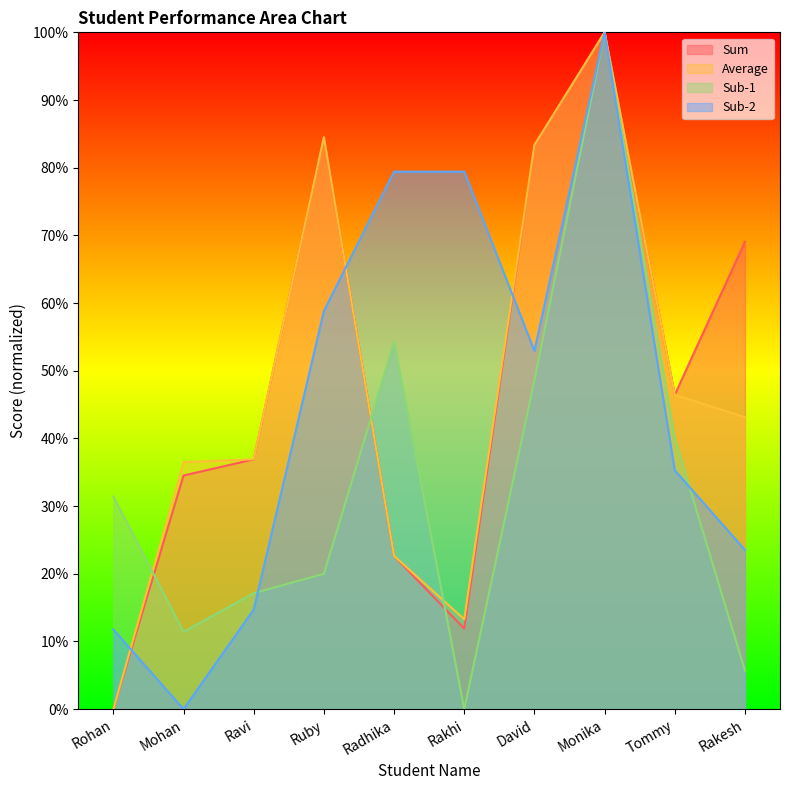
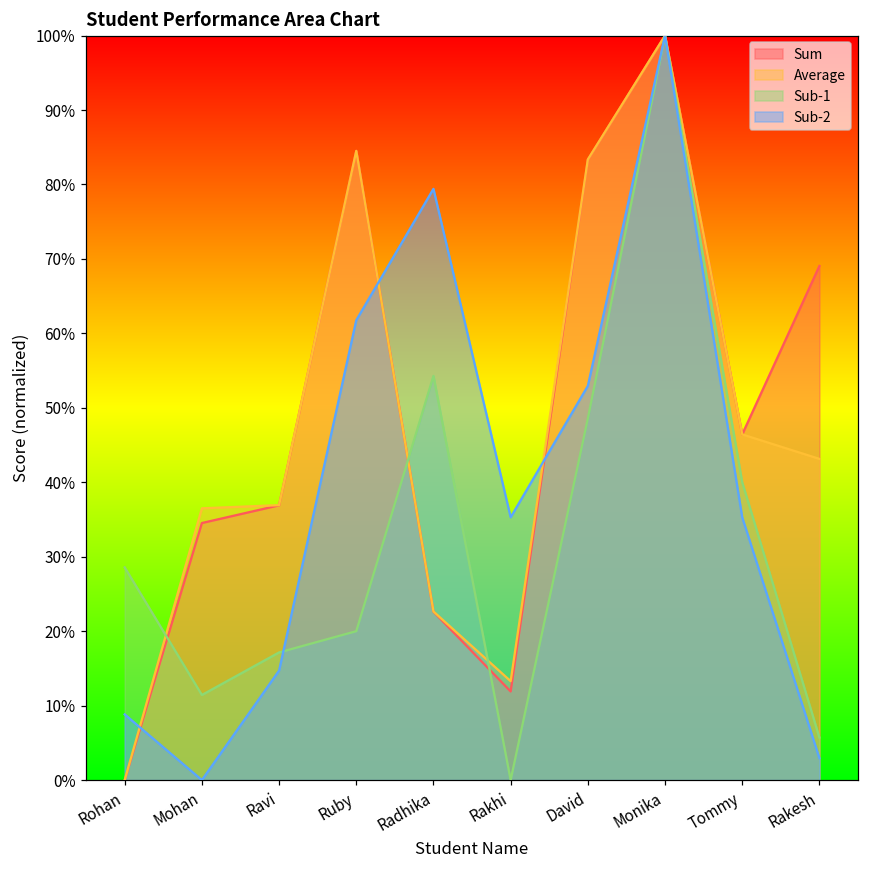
  {
    "Sum": {
      "Mohan": "35%",
      "Rakhi": "12%",
      "Rakesh": "69%"
    },
    "Average": {
      "Mohan": "36%",
      "Rakhi": "13%",
      "Rakesh": "43%"
    },
    "Sub-1": {
-     "Rohan": "31%",
+     "Rohan": "29%",
      "Mohan": "11%",
      "Ravi": "17%",
      "Ruby": "20%",
      "Radhika": "54%",
      "Rakhi": "0%",
      "David": "49%",
      "Tommy": "40%",
      "Rakesh": "6%"
    },
    "Sub-2": {
-     "Rohan": "12%",
+     "Rohan": "9%",
      "Mohan": "0%",
      "Ravi": "15%",
-     "Ruby": "59%",
+     "Ruby": "62%",
      "Radhika": "79%",
-     "Rakhi": "79%",
+     "Rakhi": "35%",
      "David": "53%",
      "Tommy": "35%",
-     "Rakesh": "24%"
+     "Rakesh": "3%"
    }
  }
